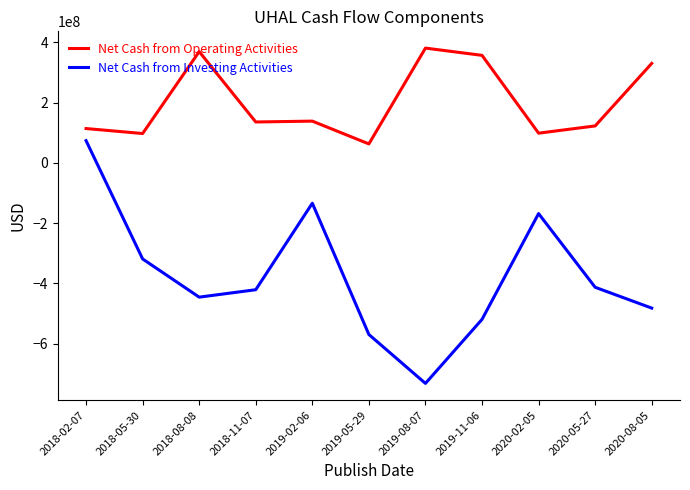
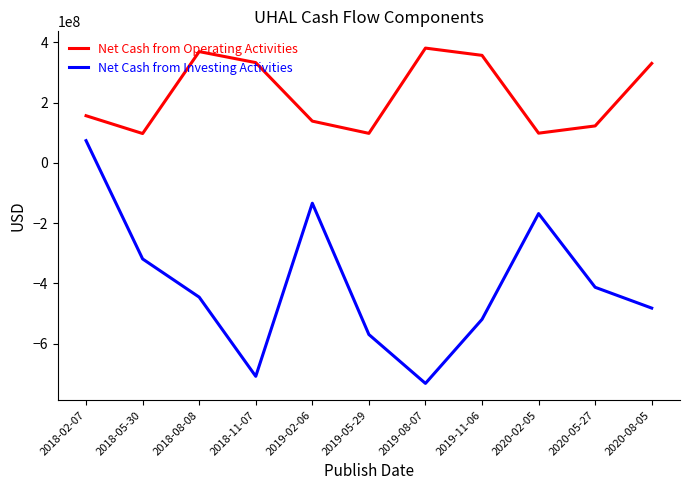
  {
    "Net Cash from Operating Activities": {
-     "2018-02-07": 110000000,
+     "2018-02-07": 160000000,
      "2018-05-30": 100000000,
      "2018-08-08": 370000000,
-     "2018-11-07": 140000000,
+     "2018-11-07": 330000000,
      "2019-02-06": 140000000,
-     "2019-05-29": 60000000,
+     "2019-05-29": 100000000,
      "2019-08-07": 380000000,
      "2019-11-06": 360000000,
      "2020-02-05": 100000000,
      "2020-05-27": 120000000,
      "2020-08-05": 330000000
    },
    "Net Cash from Investing Activities": {
      "2018-02-07": 70000000,
      "2018-05-30": -320000000,
      "2018-08-08": -450000000,
-     "2018-11-07": -420000000,
+     "2018-11-07": -710000000,
      "2019-02-06": -130000000,
      "2019-05-29": -570000000,
      "2019-08-07": -730000000,
      "2019-11-06": -520000000,
      "2020-02-05": -170000000,
      "2020-05-27": -410000000,
      "2020-08-05": -480000000
    }
  }
